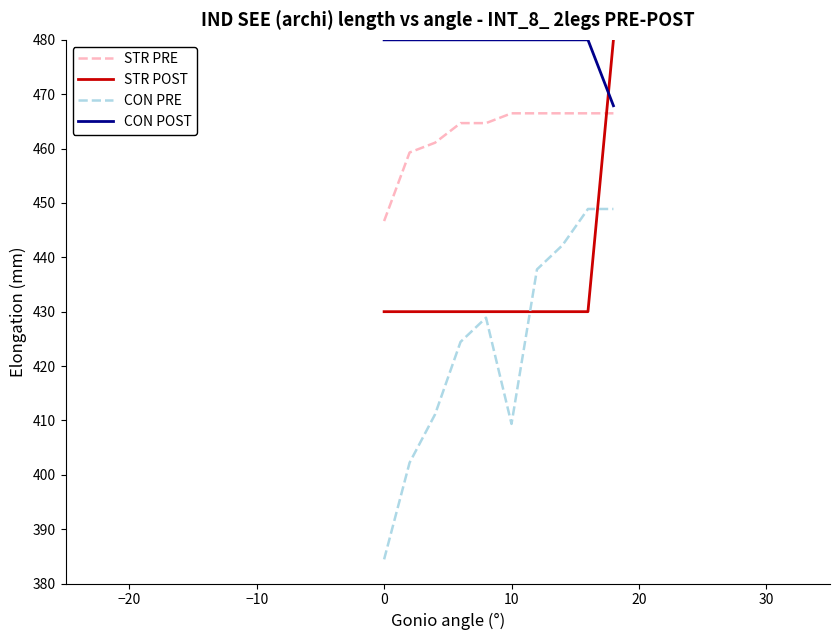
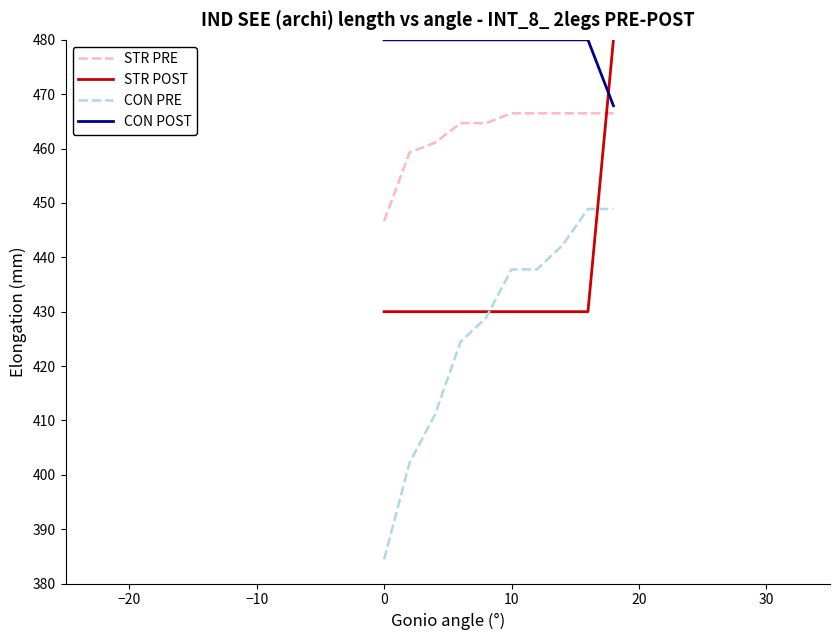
  {
    "STR PRE": {
      "0": 447,
      "10": 466
    },
    "STR POST": {
      "0": 430,
      "10": 430
    },
    "CON PRE": {
      "0": 384,
-     "10": 409
+     "10": 438
    },
    "CON POST": {
      "0": 480,
      "10": 480
    }
  }
